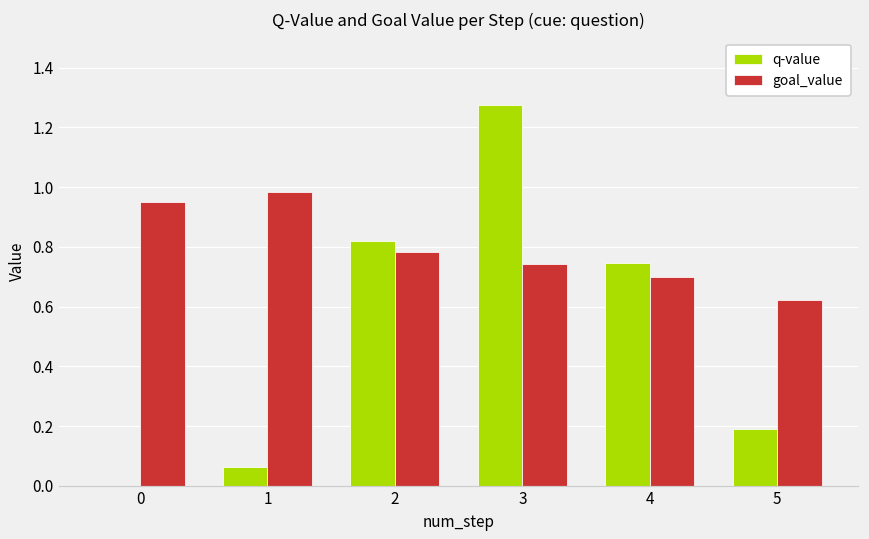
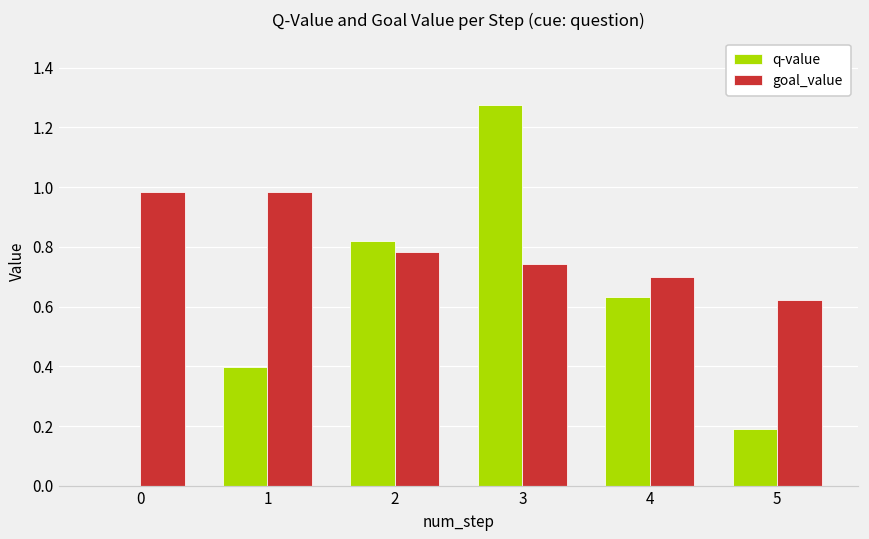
  {
    "q-value": {
      "0": 0.00,
-     "1": 0.06,
+     "1": 0.40,
      "2": 0.82,
      "3": 1.27,
-     "4": 0.75,
+     "4": 0.63,
      "5": 0.19
    },
    "goal_value": {
-     "0": 0.95,
+     "0": 0.98,
      "1": 0.98,
      "2": 0.78,
      "3": 0.74,
      "4": 0.70,
      "5": 0.62
    }
  }
